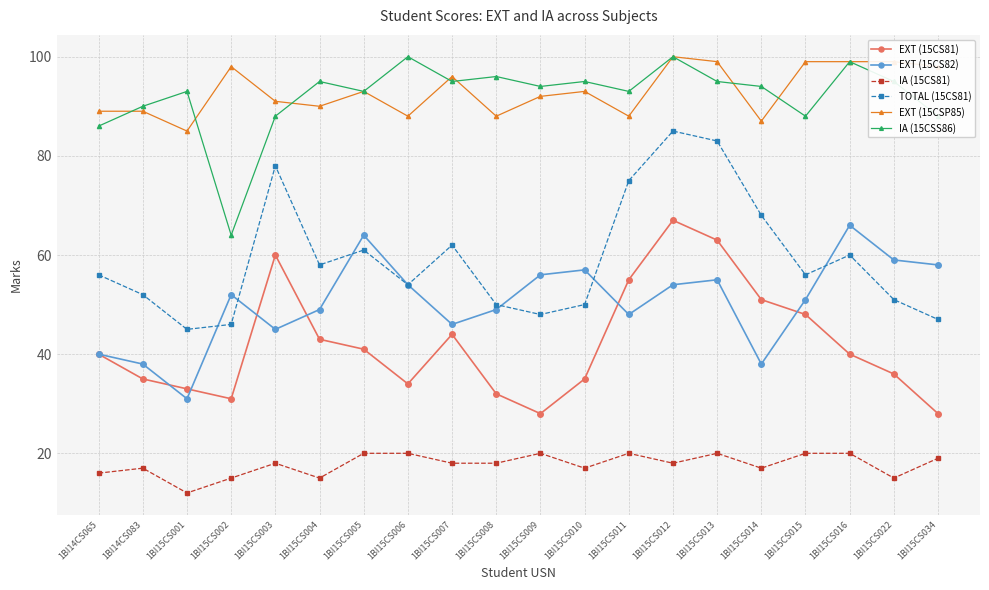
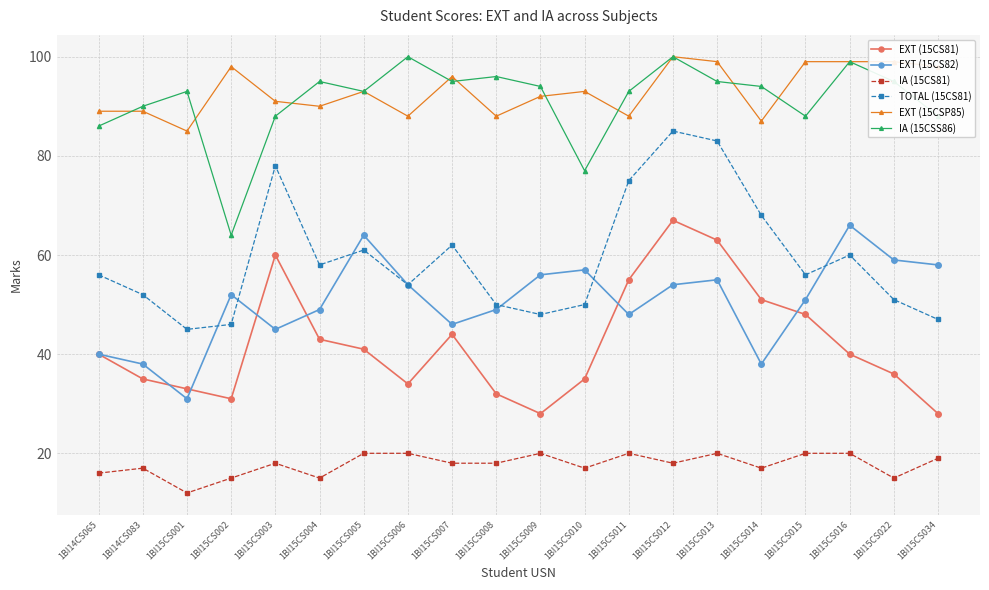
  {
    "EXT (15CS81)": {
      "1BI14CS083": 35,
      "1BI15CS001": 33,
      "1BI15CS002": 31,
      "1BI15CS003": 60,
      "1BI15CS004": 43,
      "1BI15CS005": 41,
      "1BI15CS006": 34,
      "1BI15CS007": 44,
      "1BI15CS008": 32,
      "1BI15CS009": 28,
      "1BI15CS010": 35,
      "1BI15CS011": 55,
      "1BI15CS012": 67,
      "1BI15CS013": 63,
      "1BI15CS014": 51,
      "1BI15CS015": 48,
      "1BI15CS016": 40,
      "1BI15CS022": 36,
      "1BI15CS034": 28
    },
    "EXT (15CS82)": {
      "1BI14CS083": 38,
      "1BI15CS001": 31,
      "1BI15CS002": 52,
      "1BI15CS003": 45,
      "1BI15CS004": 49,
      "1BI15CS005": 64,
      "1BI15CS007": 46,
      "1BI15CS008": 49,
      "1BI15CS009": 56,
      "1BI15CS010": 57,
      "1BI15CS011": 48,
      "1BI15CS012": 54,
      "1BI15CS013": 55,
      "1BI15CS014": 38,
      "1BI15CS015": 51,
      "1BI15CS016": 66,
      "1BI15CS022": 59,
      "1BI15CS034": 58
    },
    "IA (15CS81)": {
      "1BI14CS065": 16,
      "1BI14CS083": 17,
      "1BI15CS001": 12,
      "1BI15CS002": 15,
      "1BI15CS003": 18,
      "1BI15CS004": 15,
      "1BI15CS005": 20,
      "1BI15CS006": 20,
      "1BI15CS007": 18,
      "1BI15CS008": 18,
      "1BI15CS009": 20,
      "1BI15CS010": 17,
      "1BI15CS011": 20,
      "1BI15CS012": 18,
      "1BI15CS013": 20,
      "1BI15CS014": 17,
      "1BI15CS015": 20,
      "1BI15CS016": 20,
      "1BI15CS022": 15,
      "1BI15CS034": 19
    },
    "TOTAL (15CS81)": {
      "1BI14CS065": 56,
      "1BI14CS083": 52,
      "1BI15CS001": 45,
      "1BI15CS002": 46,
      "1BI15CS003": 78,
      "1BI15CS004": 58,
      "1BI15CS005": 61,
      "1BI15CS007": 62,
      "1BI15CS008": 50,
      "1BI15CS009": 48,
      "1BI15CS010": 50,
      "1BI15CS011": 75,
      "1BI15CS012": 85,
      "1BI15CS013": 83,
      "1BI15CS014": 68,
      "1BI15CS015": 56,
      "1BI15CS016": 60,
      "1BI15CS022": 51,
      "1BI15CS034": 47
    },
    "EXT (15CSP85)": {
      "1BI14CS065": 89,
      "1BI14CS083": 89,
      "1BI15CS001": 85,
      "1BI15CS002": 98,
      "1BI15CS003": 91,
      "1BI15CS004": 90,
      "1BI15CS006": 88,
      "1BI15CS007": 96,
      "1BI15CS008": 88,
      "1BI15CS009": 92,
      "1BI15CS010": 93,
      "1BI15CS011": 88,
      "1BI15CS013": 99,
      "1BI15CS014": 87,
      "1BI15CS015": 99
    },
    "IA (15CSS86)": {
      "1BI14CS065": 86,
      "1BI14CS083": 90,
      "1BI15CS001": 93,
      "1BI15CS002": 64,
      "1BI15CS003": 88,
      "1BI15CS004": 95,
      "1BI15CS006": 100,
      "1BI15CS007": 95,
      "1BI15CS008": 96,
      "1BI15CS009": 94,
-     "1BI15CS010": 95,
+     "1BI15CS010": 77,
      "1BI15CS011": 93,
      "1BI15CS013": 95,
      "1BI15CS014": 94,
      "1BI15CS015": 88
    }
  }
